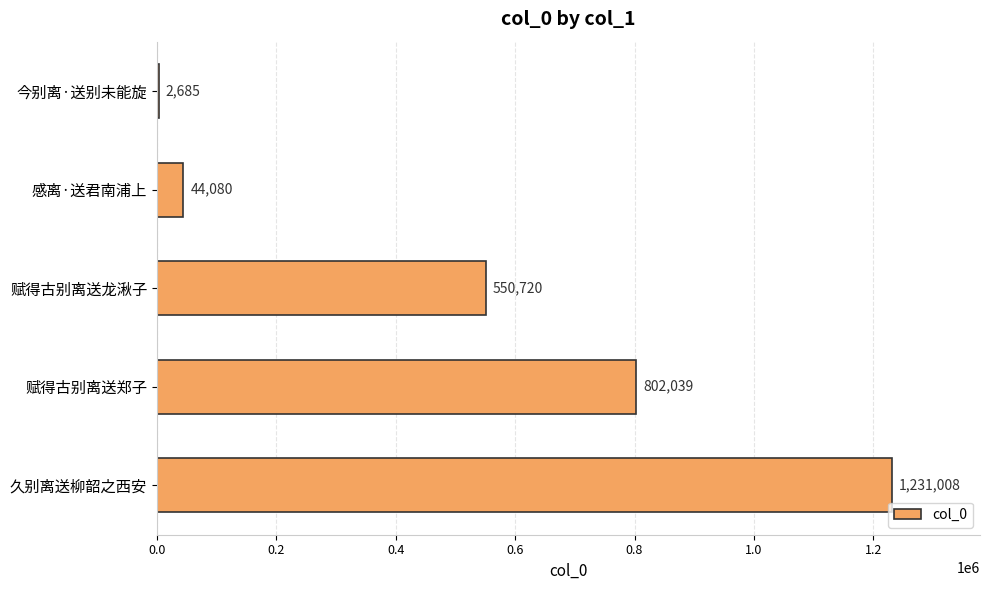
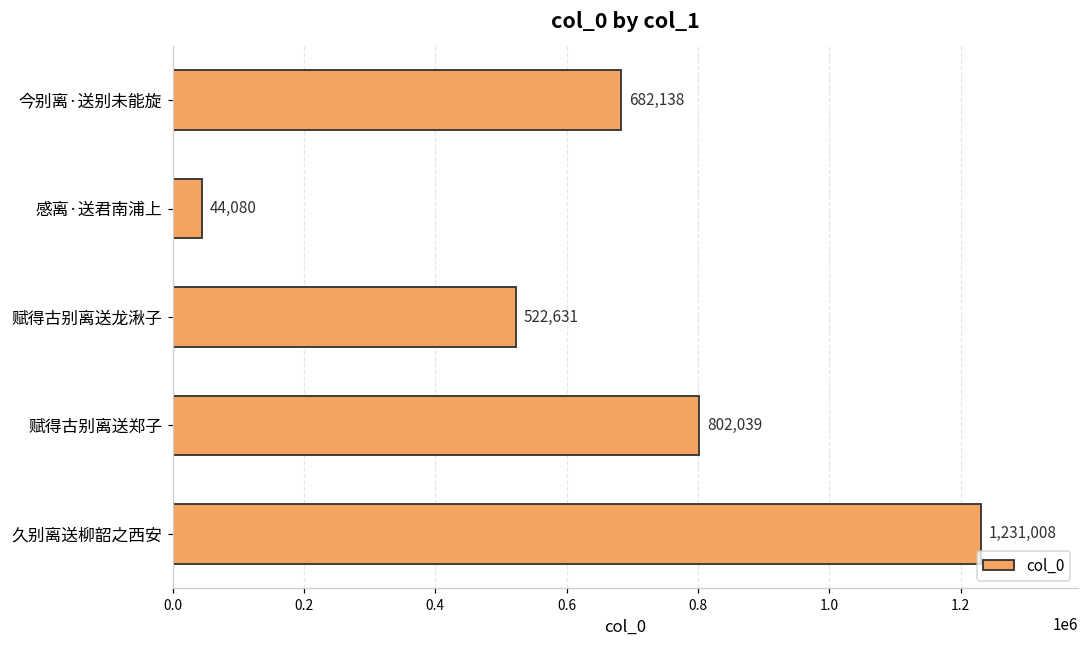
  {
-   "今别离·送别未能旋": "2,685",
+   "今别离·送别未能旋": "682,138",
    "感离·送君南浦上": "44,080",
-   "赋得古别离送龙湫子": "550,720",
+   "赋得古别离送龙湫子": "522,631",
    "赋得古别离送郑子": "802,039",
    "久别离送柳韶之西安": "1,231,008"
  }
